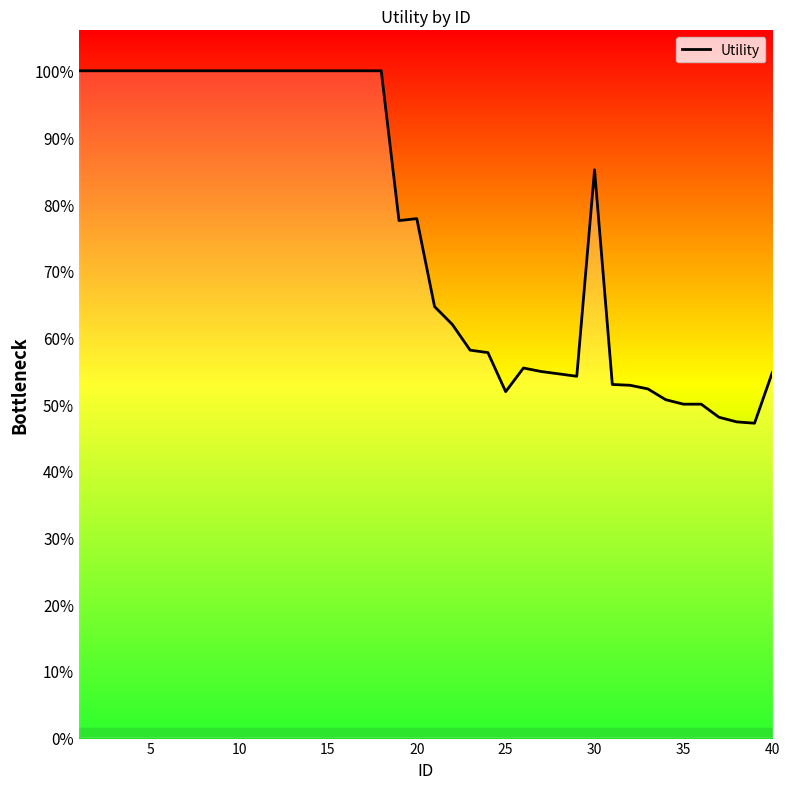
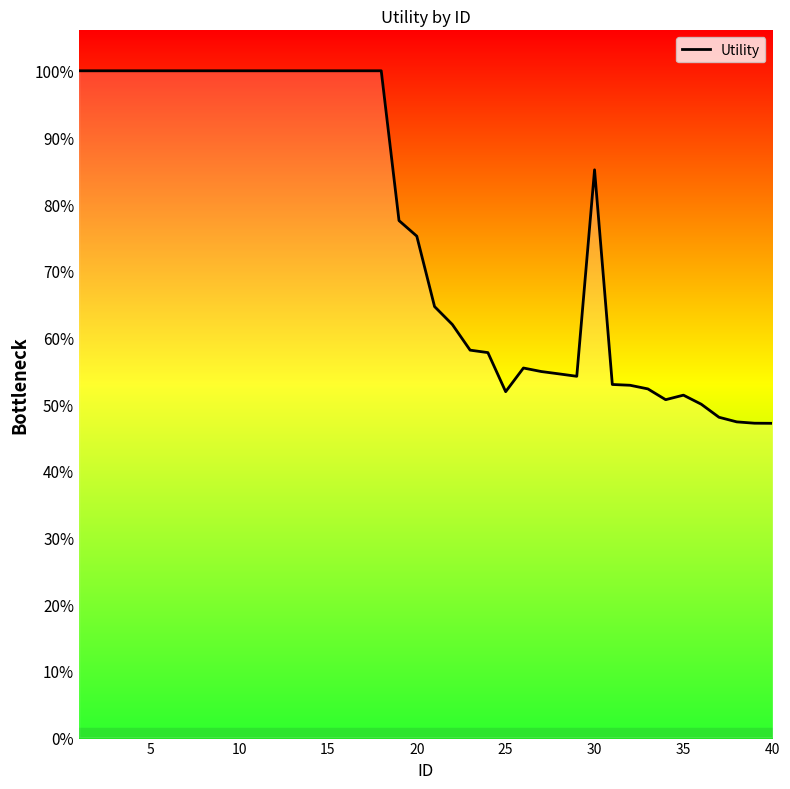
  {
    "Utility": {
      "5": "100%",
      "10": "100%",
      "15": "100%",
-     "20": "78%",
+     "20": "75%",
      "25": "52%",
      "30": "85%",
-     "35": "50%",
-     "40": "55%"
+     "35": "51%",
+     "40": "47%"
    }
  }
